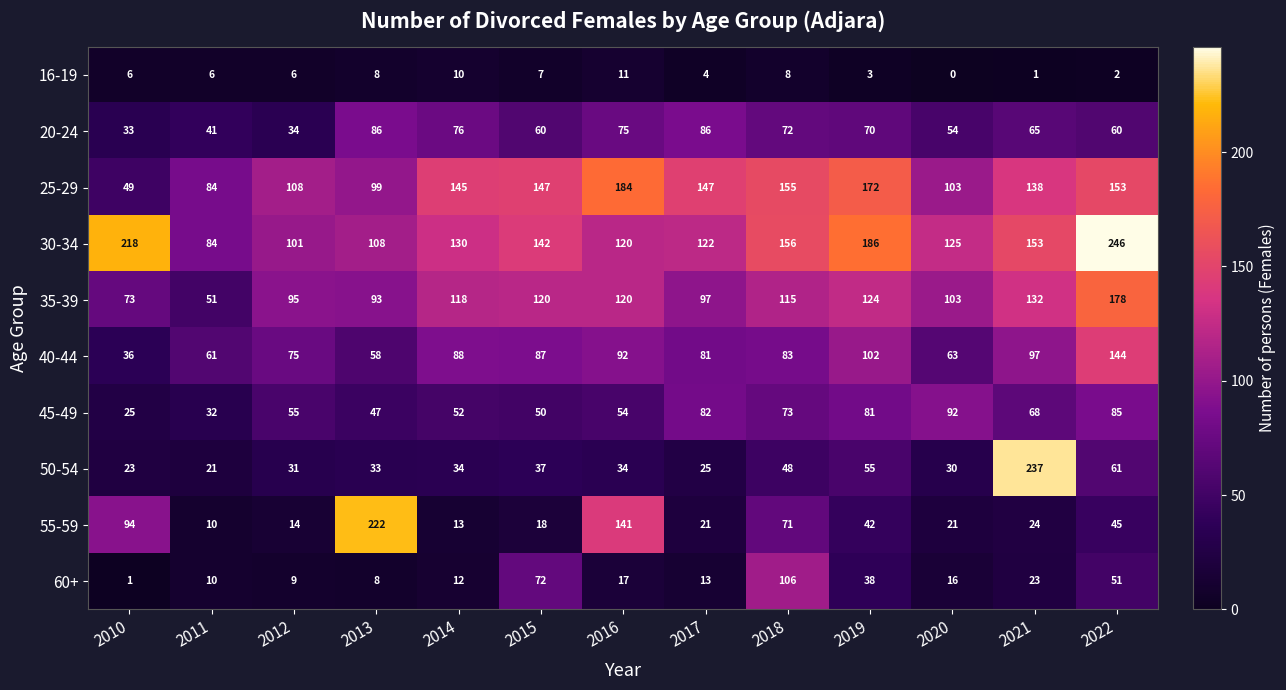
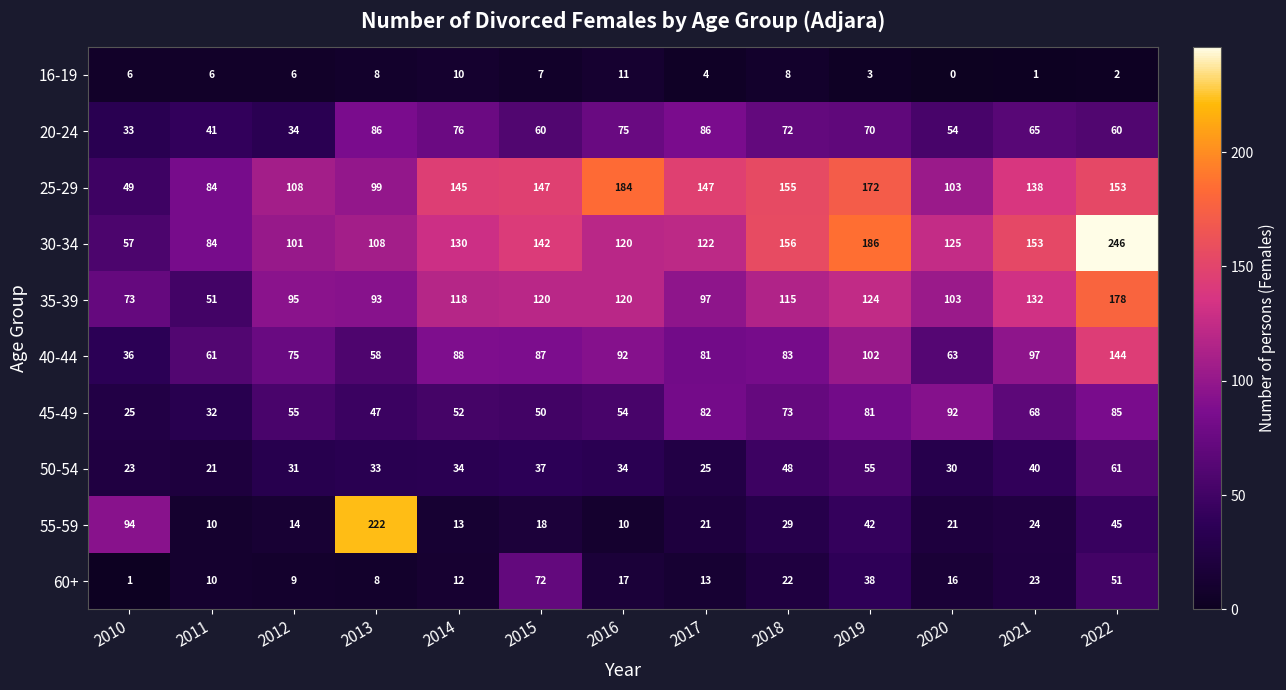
  {
    "16-19": {
      "2010": 6,
      "2011": 6,
      "2012": 6,
      "2013": 8,
      "2014": 10,
      "2015": 7,
      "2016": 11,
      "2017": 4,
      "2018": 8,
      "2019": 3,
      "2020": 0,
      "2021": 1,
      "2022": 2
    },
    "20-24": {
      "2010": 33,
      "2011": 41,
      "2012": 34,
      "2013": 86,
      "2014": 76,
      "2015": 60,
      "2016": 75,
      "2017": 86,
      "2018": 72,
      "2019": 70,
      "2020": 54,
      "2021": 65,
      "2022": 60
    },
    "25-29": {
      "2010": 49,
      "2011": 84,
      "2012": 108,
      "2013": 99,
      "2014": 145,
      "2015": 147,
      "2016": 184,
      "2017": 147,
      "2018": 155,
      "2019": 172,
      "2020": 103,
      "2021": 138,
      "2022": 153
    },
    "30-34": {
-     "2010": 218,
+     "2010": 57,
      "2011": 84,
      "2012": 101,
      "2013": 108,
      "2014": 130,
      "2015": 142,
      "2016": 120,
      "2017": 122,
      "2018": 156,
      "2019": 186,
      "2020": 125,
      "2021": 153,
      "2022": 246
    },
    "35-39": {
      "2010": 73,
      "2011": 51,
      "2012": 95,
      "2013": 93,
      "2014": 118,
      "2015": 120,
      "2016": 120,
      "2017": 97,
      "2018": 115,
      "2019": 124,
      "2020": 103,
      "2021": 132,
      "2022": 178
    },
    "40-44": {
      "2010": 36,
      "2011": 61,
      "2012": 75,
      "2013": 58,
      "2014": 88,
      "2015": 87,
      "2016": 92,
      "2017": 81,
      "2018": 83,
      "2019": 102,
      "2020": 63,
      "2021": 97,
      "2022": 144
    },
    "45-49": {
      "2010": 25,
      "2011": 32,
      "2012": 55,
      "2013": 47,
      "2014": 52,
      "2015": 50,
      "2016": 54,
      "2017": 82,
      "2018": 73,
      "2019": 81,
      "2020": 92,
      "2021": 68,
      "2022": 85
    },
    "50-54": {
      "2010": 23,
      "2011": 21,
      "2012": 31,
      "2013": 33,
      "2014": 34,
      "2015": 37,
      "2016": 34,
      "2017": 25,
      "2018": 48,
      "2019": 55,
      "2020": 30,
-     "2021": 237,
+     "2021": 40,
      "2022": 61
    },
    "55-59": {
      "2010": 94,
      "2011": 10,
      "2012": 14,
      "2013": 222,
      "2014": 13,
      "2015": 18,
-     "2016": 141,
+     "2016": 10,
      "2017": 21,
-     "2018": 71,
+     "2018": 29,
      "2019": 42,
      "2020": 21,
      "2021": 24,
      "2022": 45
    },
    "60+": {
      "2010": 1,
      "2011": 10,
      "2012": 9,
      "2013": 8,
      "2014": 12,
      "2015": 72,
      "2016": 17,
      "2017": 13,
-     "2018": 106,
+     "2018": 22,
      "2019": 38,
      "2020": 16,
      "2021": 23,
      "2022": 51
    }
  }
